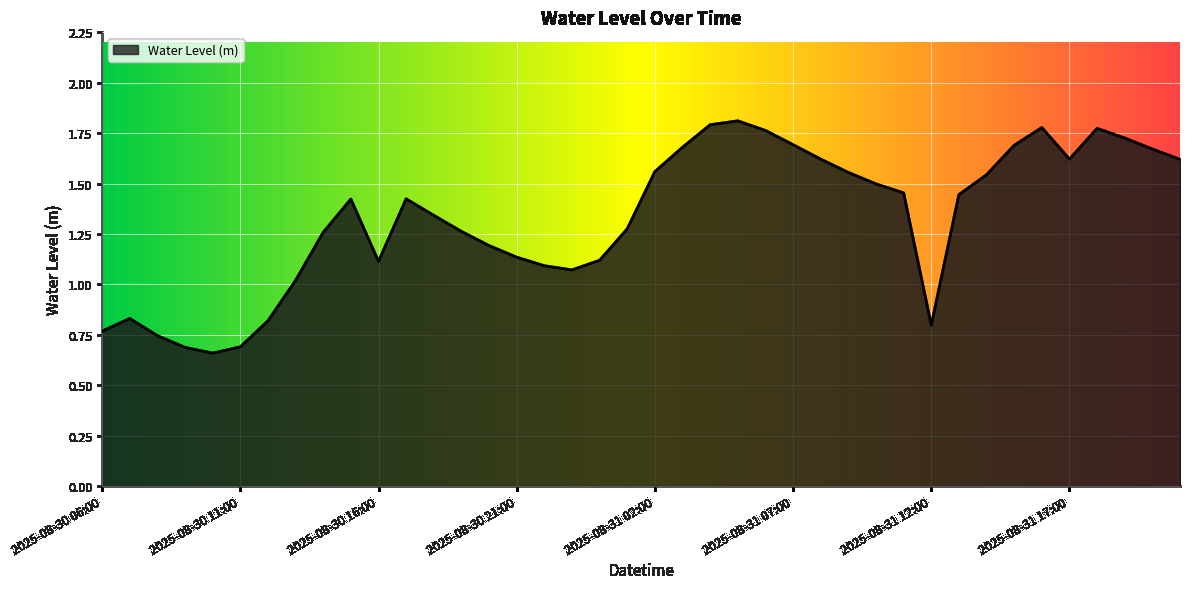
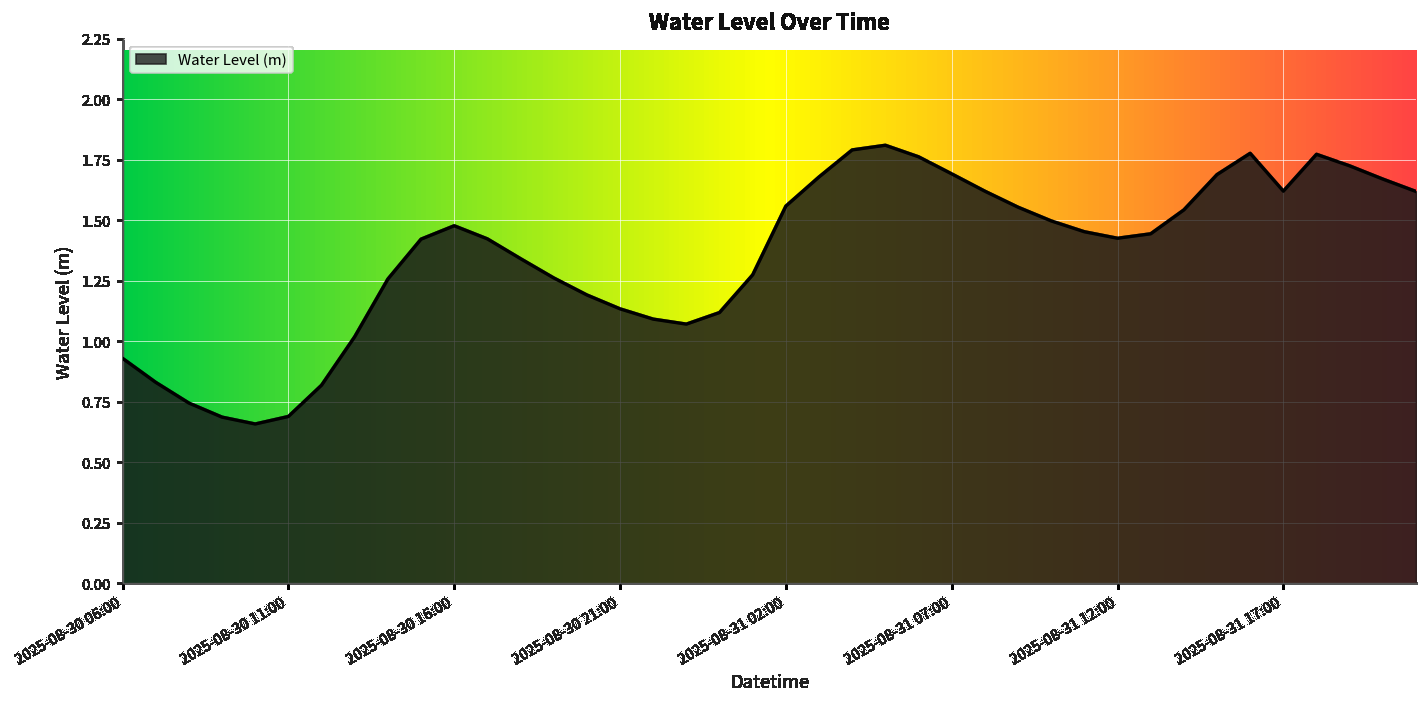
  {
-   "2025-08-30 06:00": 0.77,
+   "2025-08-30 06:00": 0.93,
    "2025-08-30 11:00": 0.69,
-   "2025-08-30 16:00": 1.11,
+   "2025-08-30 16:00": 1.48,
    "2025-08-30 21:00": 1.13,
    "2025-08-31 02:00": 1.56,
    "2025-08-31 07:00": 1.69,
-   "2025-08-31 12:00": 0.80,
+   "2025-08-31 12:00": 1.43,
    "2025-08-31 17:00": 1.62
  }
